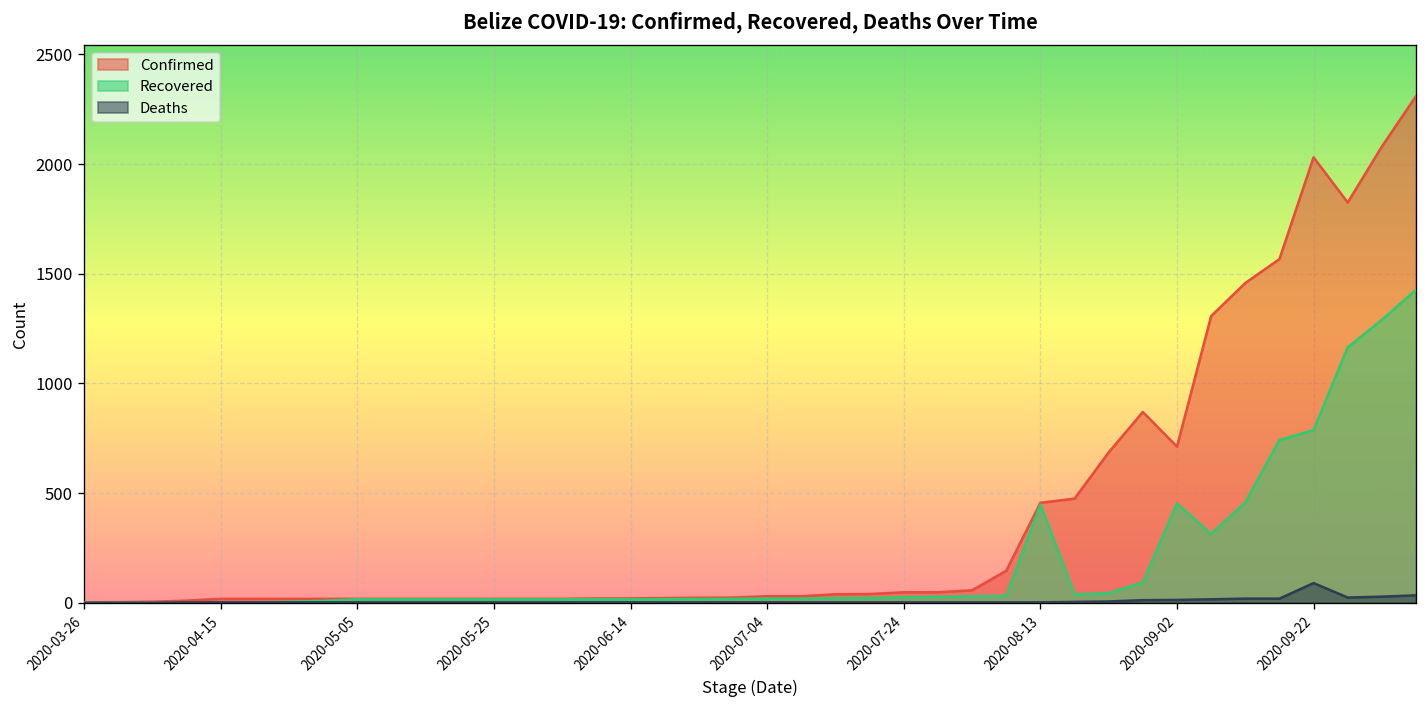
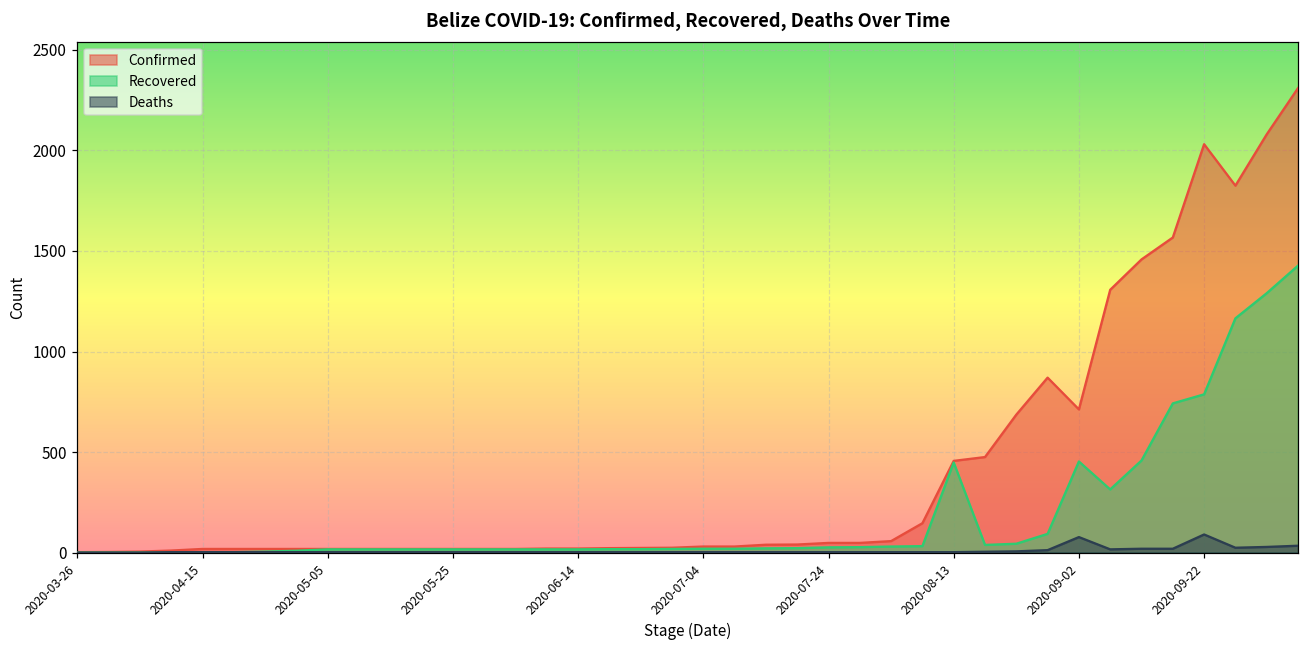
  {
    "Confirmed": {
      "2020-04-15": 20,
      "2020-07-24": 50,
      "2020-09-02": 710,
      "2020-09-22": 2030
    },
    "Recovered": {
      "2020-07-24": 30,
      "2020-09-02": 450,
      "2020-09-22": 790
    },
    "Deaths": {
      "2020-05-05": 0,
      "2020-05-25": 0,
      "2020-06-14": 0,
      "2020-07-04": 0,
      "2020-07-24": 0,
      "2020-08-13": 0,
-     "2020-09-02": 10,
+     "2020-09-02": 80,
      "2020-09-22": 90
    }
  }
